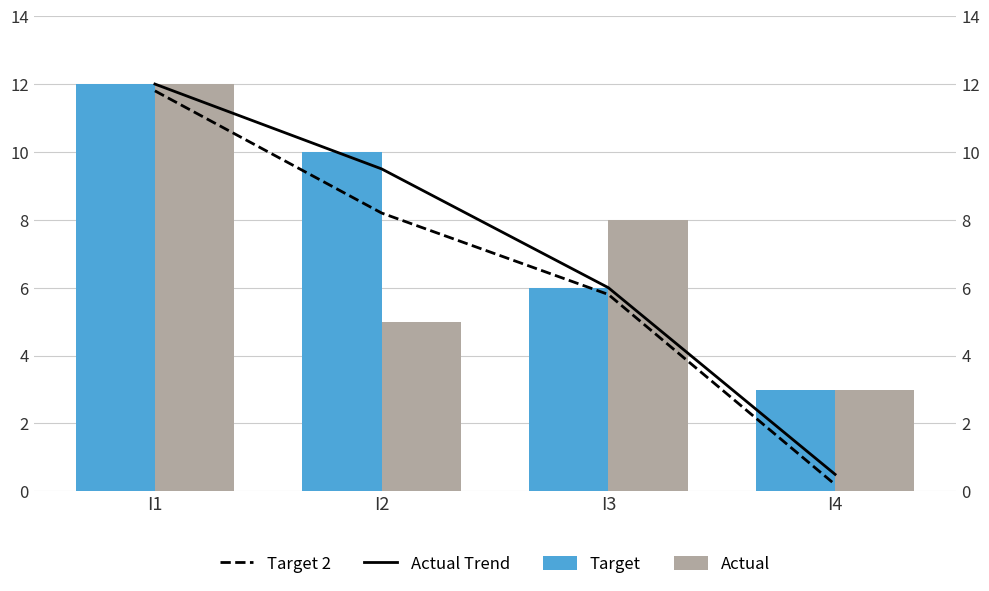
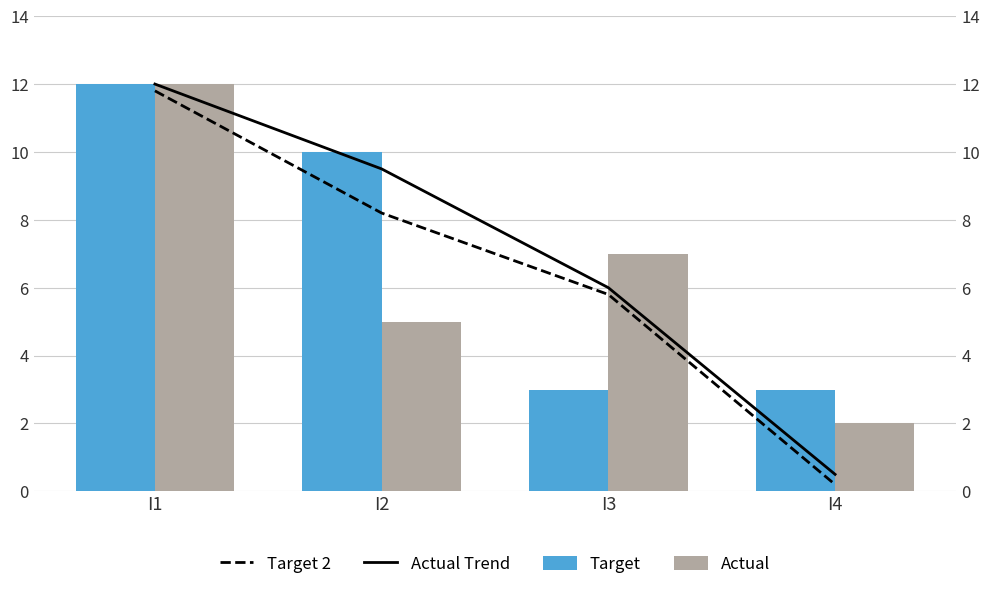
  {
    "Target": {
      "I1": 12,
      "I2": 10,
-     "I3": 6,
+     "I3": 3,
      "I4": 3
    },
    "Actual": {
      "I1": 12,
      "I2": 5,
-     "I3": 8,
-     "I4": 3
+     "I3": 7,
+     "I4": 2
    }
  }
